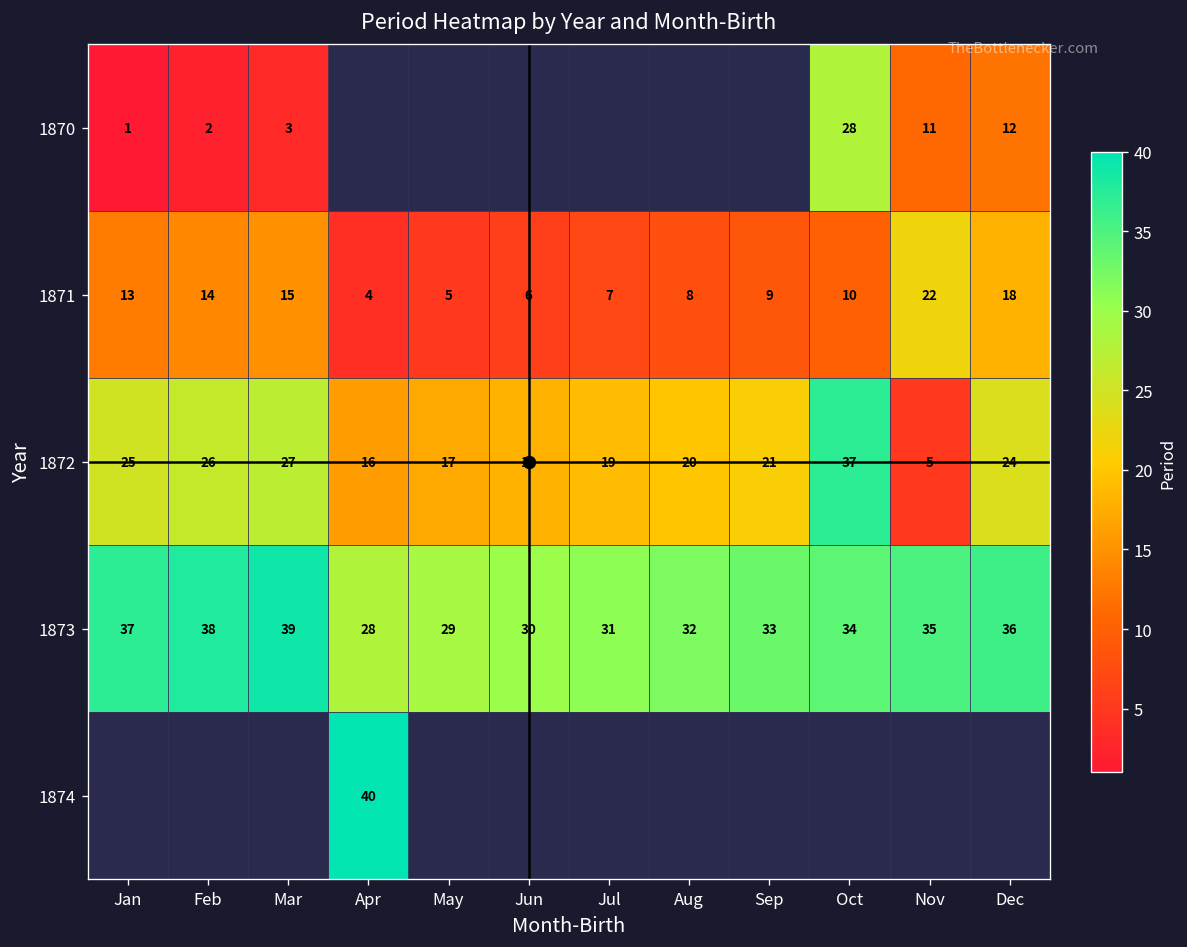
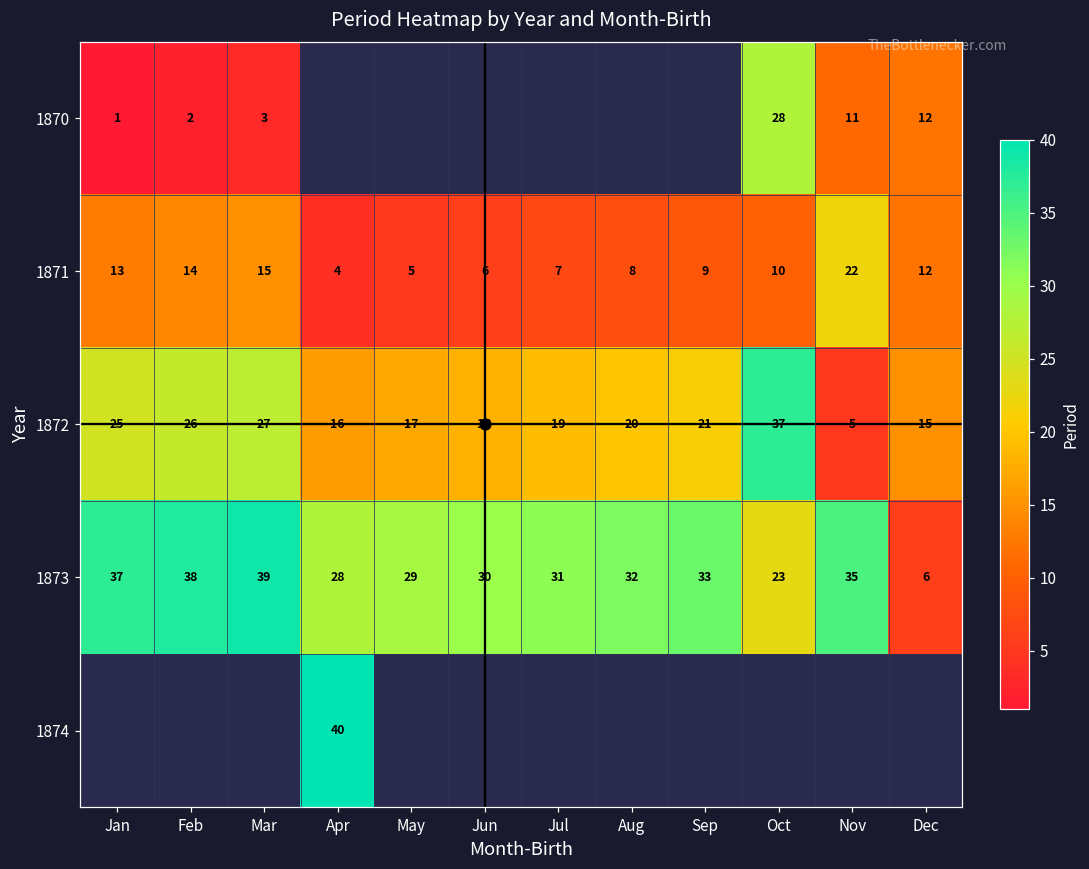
  {
    "1870": {
      "Jan": 1,
      "Feb": 2,
      "Mar": 3,
      "Oct": 28,
      "Nov": 11,
      "Dec": 12
    },
    "1871": {
      "Jan": 13,
      "Feb": 14,
      "Mar": 15,
      "Apr": 4,
      "May": 5,
      "Jun": 6,
      "Jul": 7,
      "Aug": 8,
      "Sep": 9,
      "Oct": 10,
      "Nov": 22,
-     "Dec": 18
+     "Dec": 12
    },
    "1872": {
      "Jan": 25,
      "Feb": 26,
      "Mar": 27,
      "Apr": 16,
      "May": 17,
      "Jul": 19,
      "Aug": 20,
      "Sep": 21,
      "Oct": 37,
      "Nov": 5,
-     "Dec": 24
+     "Dec": 15
    },
    "1873": {
      "Jan": 37,
      "Feb": 38,
      "Mar": 39,
      "Apr": 28,
      "May": 29,
      "Jun": 30,
      "Jul": 31,
      "Aug": 32,
      "Sep": 33,
-     "Oct": 34,
+     "Oct": 23,
      "Nov": 35,
-     "Dec": 36
+     "Dec": 6
    },
    "1874": {
      "Apr": 40
    }
  }
